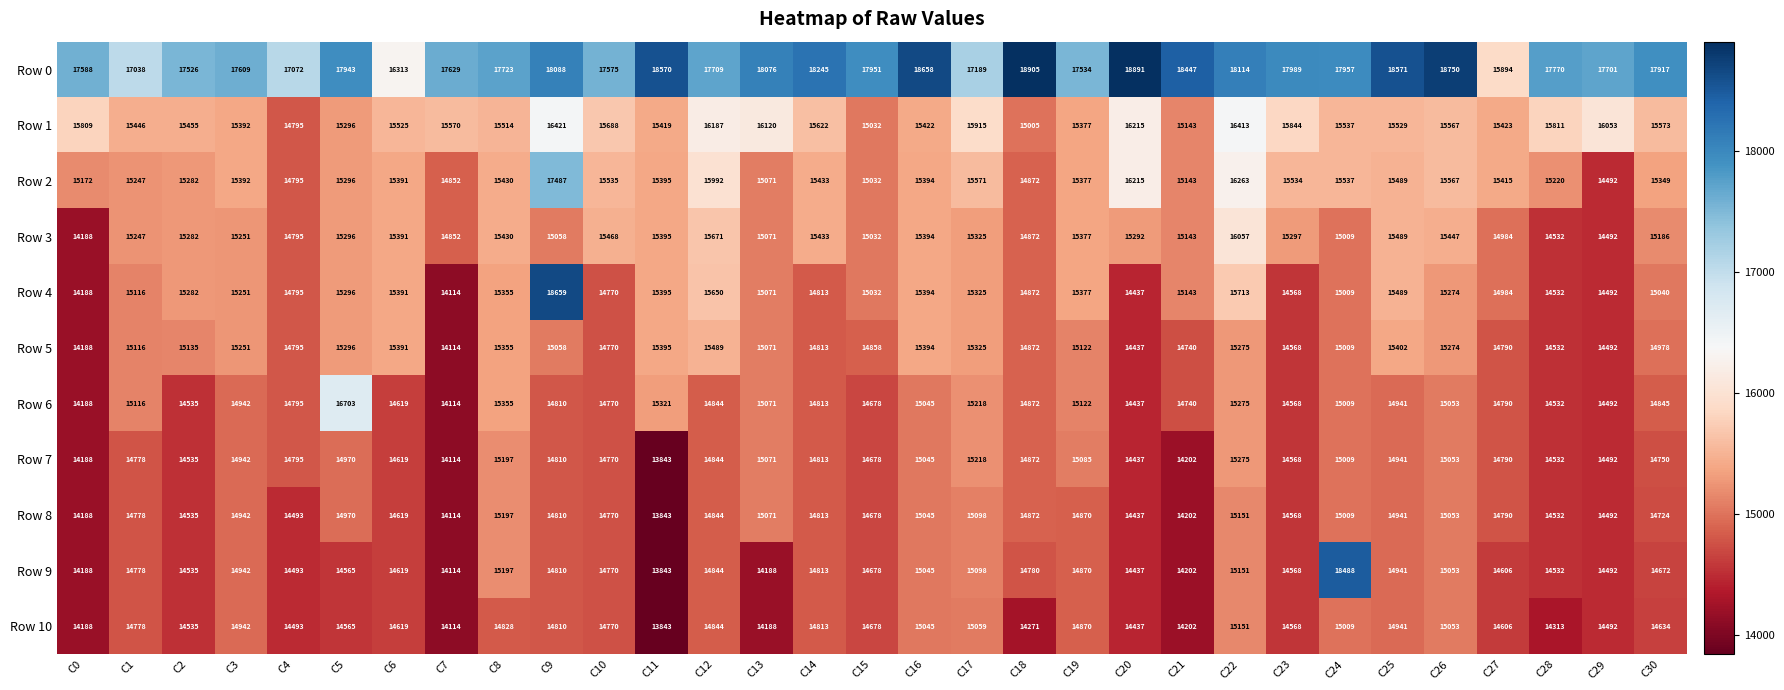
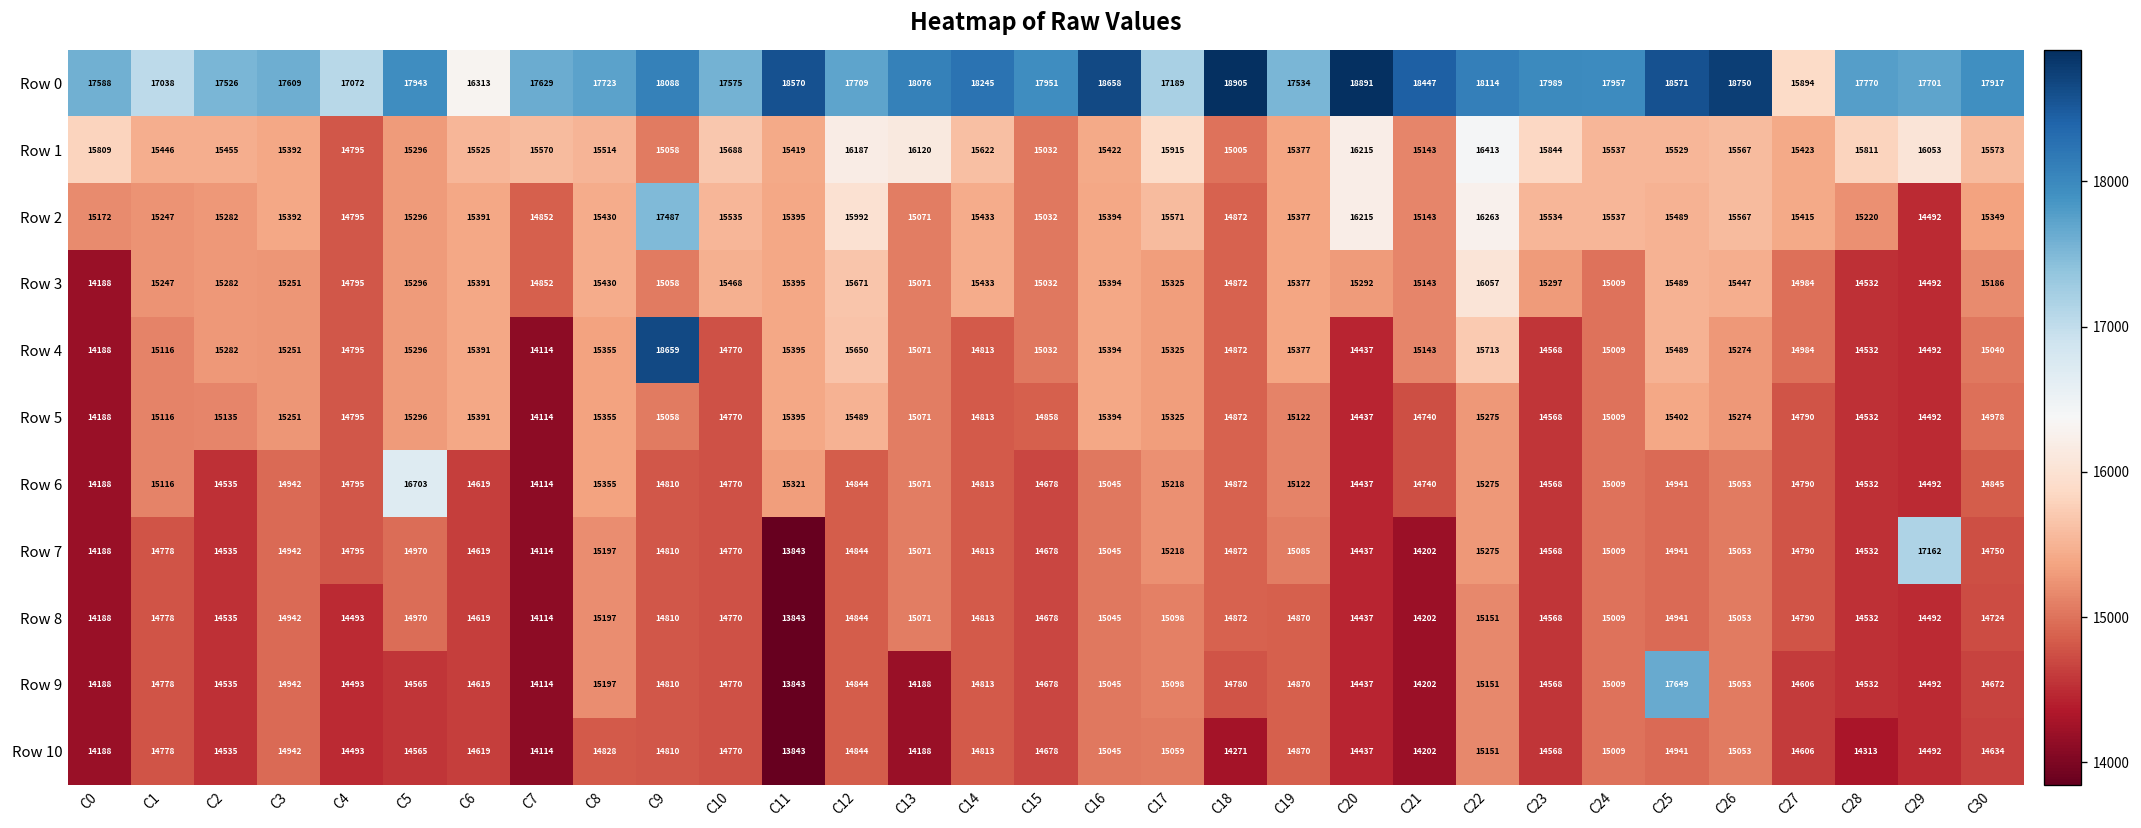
  {
    "Row 1": {
      "C0": 15809,
      "C1": 15446,
      "C2": 15455,
      "C3": 15392,
      "C4": 14795,
      "C5": 15296,
      "C6": 15525,
      "C7": 15570,
      "C8": 15514,
-     "C9": 16421,
+     "C9": 15058,
      "C10": 15688,
      "C11": 15419,
      "C12": 16187,
      "C13": 16120,
      "C14": 15622,
      "C15": 15032,
      "C16": 15422,
      "C17": 15915,
      "C18": 15005,
      "C19": 15377,
      "C20": 16215,
      "C21": 15143,
      "C22": 16413,
      "C23": 15844,
      "C24": 15537,
      "C25": 15529,
      "C26": 15567,
      "C27": 15423,
      "C28": 15811,
      "C29": 16053,
      "C30": 15573
    },
    "Row 7": {
      "C0": 14188,
      "C1": 14778,
      "C2": 14535,
      "C3": 14942,
      "C4": 14795,
      "C5": 14970,
      "C6": 14619,
      "C7": 14114,
      "C8": 15197,
      "C9": 14810,
      "C10": 14770,
      "C11": 13843,
      "C12": 14844,
      "C13": 15071,
      "C14": 14813,
      "C15": 14678,
      "C16": 15045,
      "C17": 15218,
      "C18": 14872,
      "C19": 15085,
      "C20": 14437,
      "C21": 14202,
      "C22": 15275,
      "C23": 14568,
      "C24": 15009,
      "C25": 14941,
      "C26": 15053,
      "C27": 14790,
      "C28": 14532,
-     "C29": 14492,
+     "C29": 17162,
      "C30": 14750
    },
    "Row 9": {
      "C0": 14188,
      "C1": 14778,
      "C2": 14535,
      "C3": 14942,
      "C4": 14493,
      "C5": 14565,
      "C6": 14619,
      "C7": 14114,
      "C8": 15197,
      "C9": 14810,
      "C10": 14770,
      "C11": 13843,
      "C12": 14844,
      "C13": 14188,
      "C14": 14813,
      "C15": 14678,
      "C16": 15045,
      "C17": 15098,
      "C18": 14780,
      "C19": 14870,
      "C20": 14437,
      "C21": 14202,
      "C22": 15151,
      "C23": 14568,
-     "C24": 18488,
-     "C25": 14941,
+     "C24": 15009,
+     "C25": 17649,
      "C26": 15053,
      "C27": 14606,
      "C28": 14532,
      "C29": 14492,
      "C30": 14672
    }
  }
